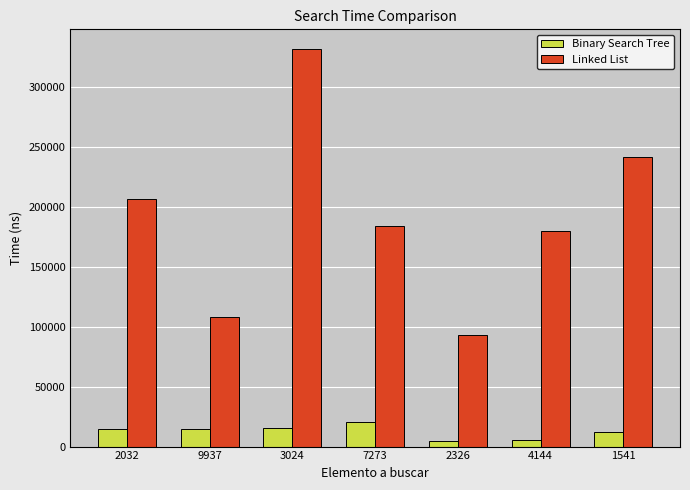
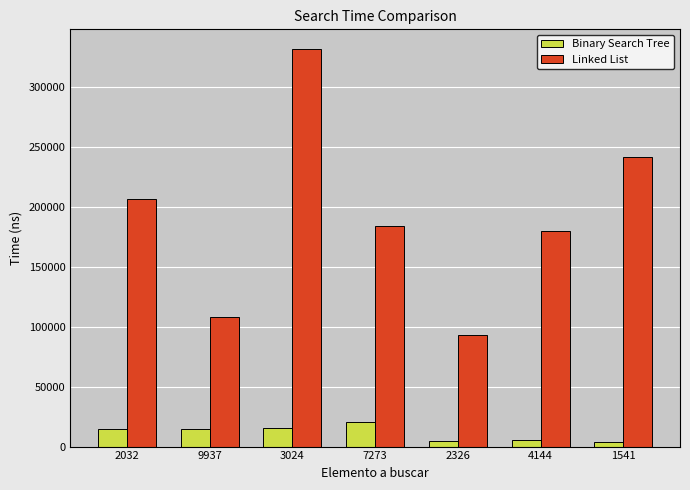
  {
    "Binary Search Tree": {
      "2032": 14000,
      "9937": 15000,
      "3024": 16000,
      "7273": 21000,
      "2326": 5000,
      "4144": 5000,
-     "1541": 12000
+     "1541": 4000
    },
    "Linked List": {
      "2032": 207000,
      "9937": 108000,
      "3024": 332000,
      "7273": 184000,
      "2326": 93000,
      "4144": 180000,
      "1541": 242000
    }
  }
